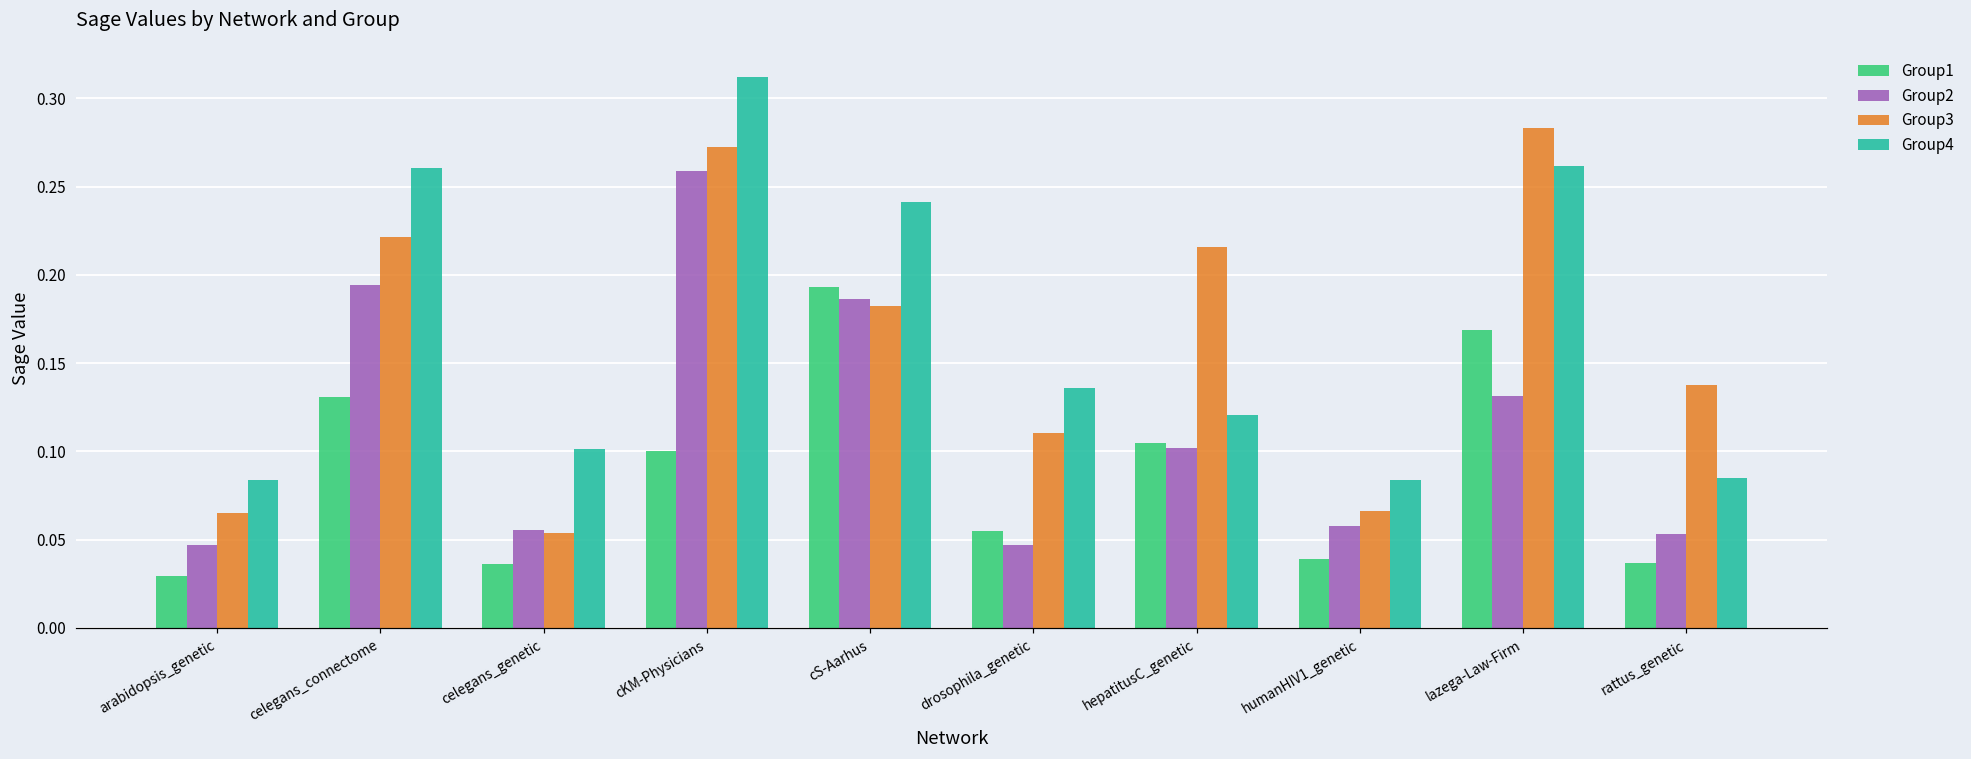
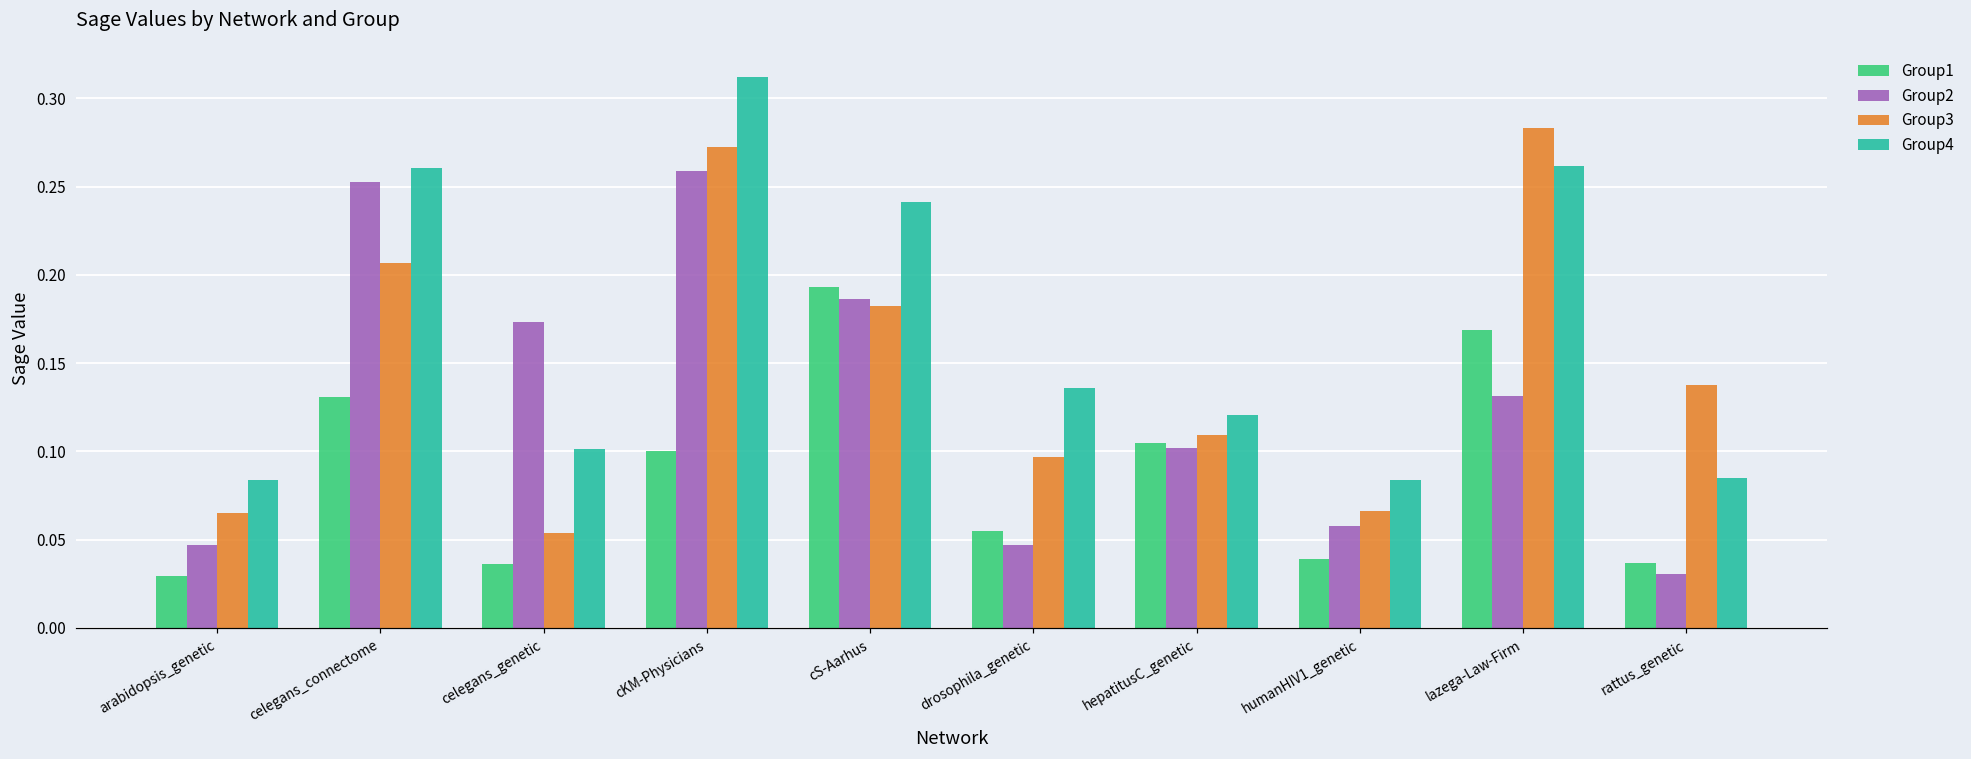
  {
    "Group2": {
      "arabidopsis_genetic": 0.047,
-     "celegans_connectome": 0.194,
-     "celegans_genetic": 0.055,
+     "celegans_connectome": 0.252,
+     "celegans_genetic": 0.173,
      "cKM-Physicians": 0.259,
      "cS-Aarhus": 0.187,
      "drosophila_genetic": 0.047,
      "hepatitusC_genetic": 0.102,
      "humanHIV1_genetic": 0.058,
      "lazega-Law-Firm": 0.131,
-     "rattus_genetic": 0.053
+     "rattus_genetic": 0.031
    },
    "Group3": {
      "arabidopsis_genetic": 0.065,
-     "celegans_connectome": 0.222,
+     "celegans_connectome": 0.207,
      "celegans_genetic": 0.054,
      "cKM-Physicians": 0.272,
      "cS-Aarhus": 0.183,
-     "drosophila_genetic": 0.111,
-     "hepatitusC_genetic": 0.216,
+     "drosophila_genetic": 0.097,
+     "hepatitusC_genetic": 0.109,
      "humanHIV1_genetic": 0.067,
      "lazega-Law-Firm": 0.283,
      "rattus_genetic": 0.138
    }
  }
